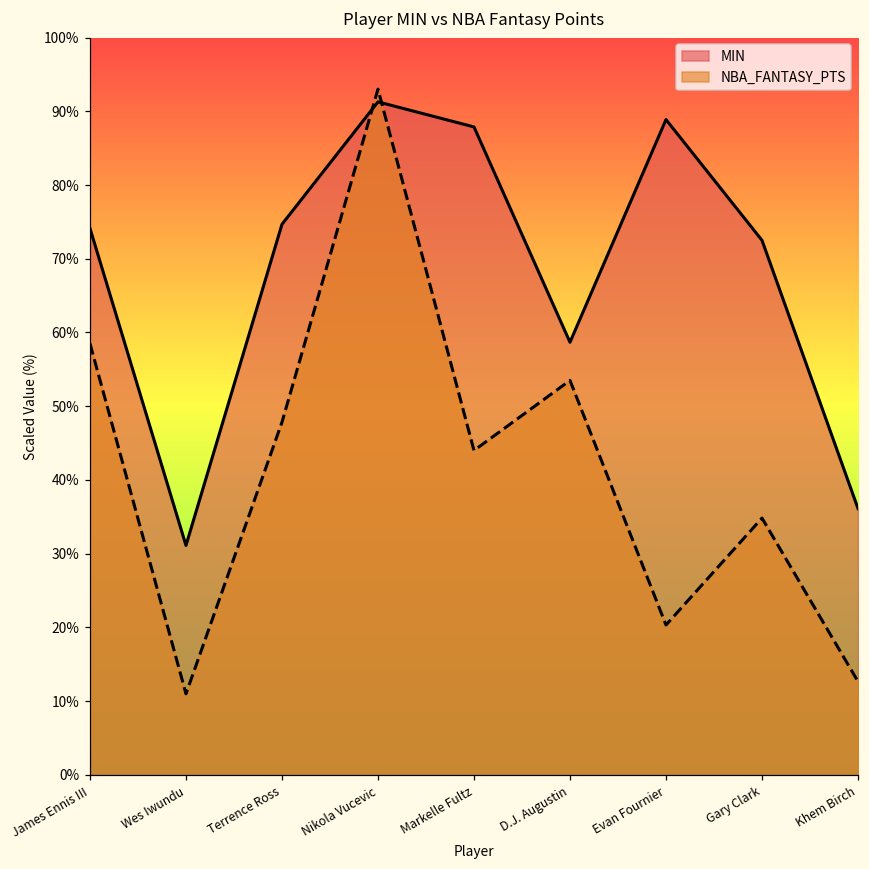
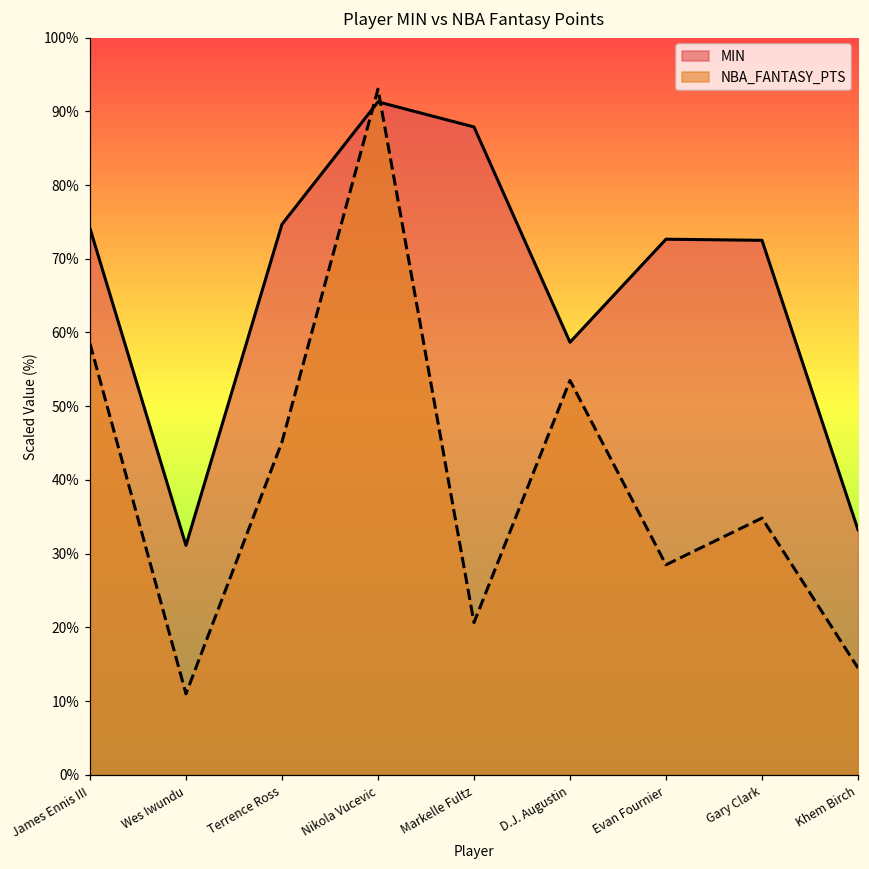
  {
    "MIN": {
      "James Ennis III": "74%",
      "Wes Iwundu": "31%",
      "Terrence Ross": "75%",
      "Nikola Vucevic": "91%",
      "Markelle Fultz": "88%",
      "D.J. Augustin": "59%",
-     "Evan Fournier": "89%",
+     "Evan Fournier": "73%",
      "Gary Clark": "73%",
-     "Khem Birch": "36%"
+     "Khem Birch": "33%"
    },
    "NBA_FANTASY_PTS": {
      "James Ennis III": "59%",
      "Wes Iwundu": "11%",
-     "Terrence Ross": "48%",
+     "Terrence Ross": "45%",
      "Nikola Vucevic": "93%",
-     "Markelle Fultz": "44%",
+     "Markelle Fultz": "21%",
      "D.J. Augustin": "54%",
-     "Evan Fournier": "20%",
+     "Evan Fournier": "29%",
      "Gary Clark": "35%",
-     "Khem Birch": "13%"
+     "Khem Birch": "14%"
    }
  }
